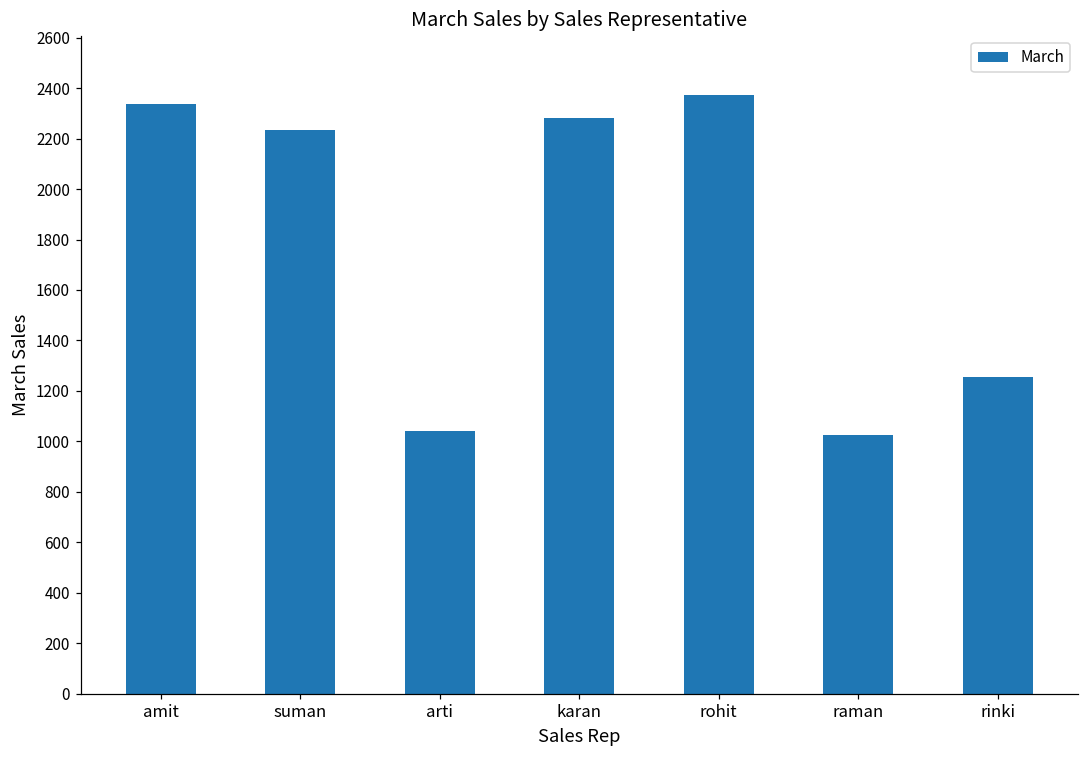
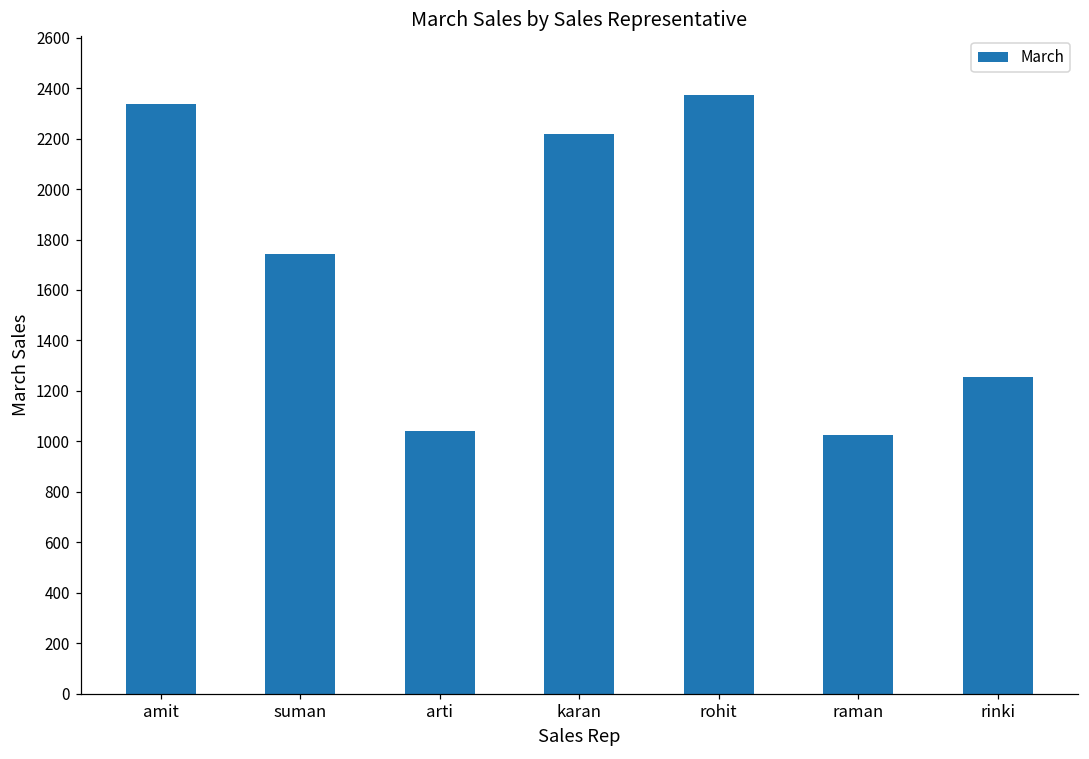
  {
    "amit": 2340,
-   "suman": 2230,
+   "suman": 1740,
    "arti": 1040,
-   "karan": 2280,
+   "karan": 2220,
    "rohit": 2370,
    "raman": 1030,
    "rinki": 1260
  }
